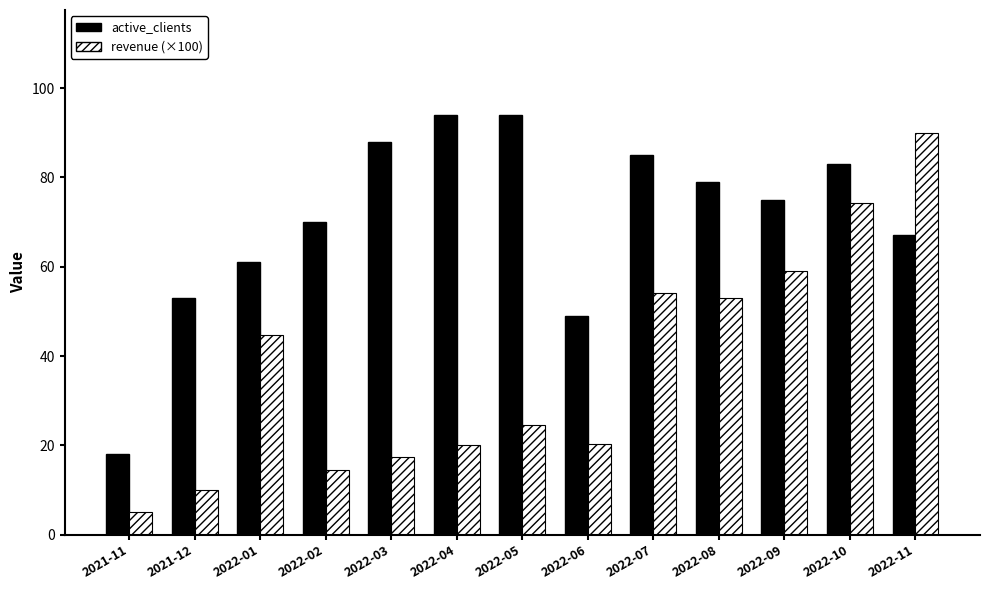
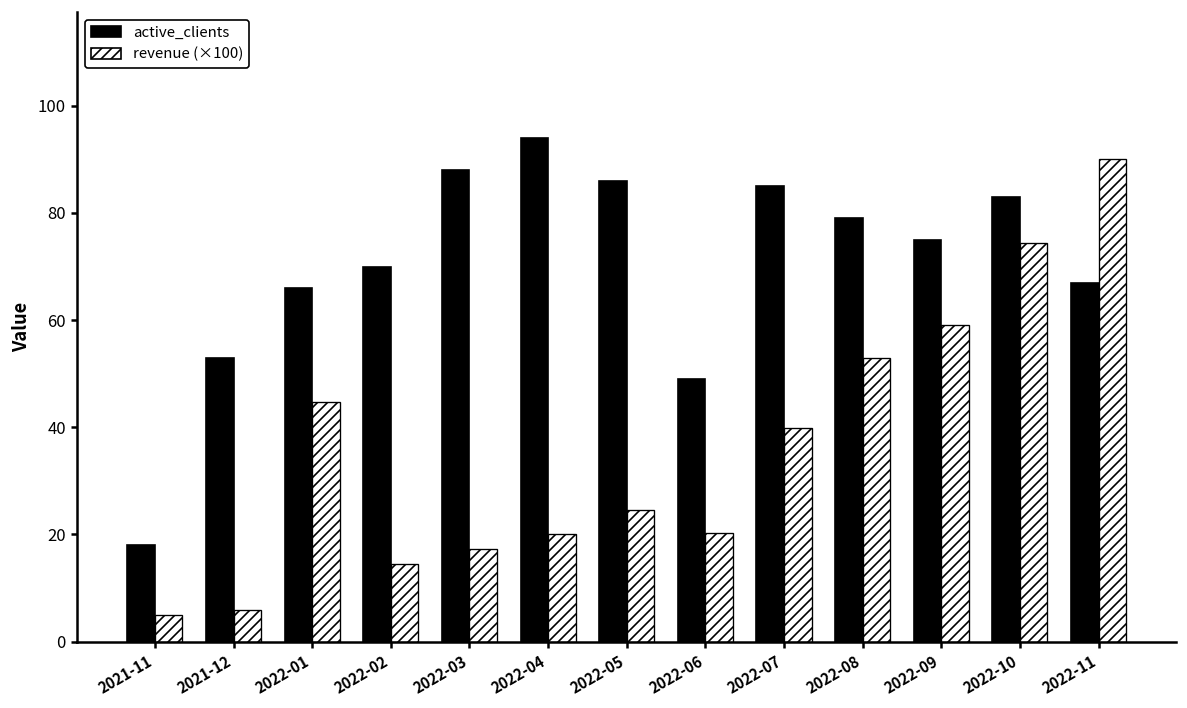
  {
    "active_clients": {
      "2021-11": 18,
      "2021-12": 53,
-     "2022-01": 61,
+     "2022-01": 66,
      "2022-02": 70,
      "2022-03": 88,
      "2022-04": 94,
-     "2022-05": 94,
+     "2022-05": 86,
      "2022-06": 49,
      "2022-07": 85,
      "2022-08": 79,
      "2022-09": 75,
      "2022-10": 83,
      "2022-11": 67
    },
    "revenue (×100)": {
      "2021-11": 5,
-     "2021-12": 10,
+     "2021-12": 6,
      "2022-01": 45,
      "2022-02": 15,
      "2022-03": 17,
      "2022-04": 20,
      "2022-05": 25,
      "2022-06": 20,
-     "2022-07": 54,
+     "2022-07": 40,
      "2022-08": 53,
      "2022-09": 59,
      "2022-10": 74,
      "2022-11": 90
    }
  }
